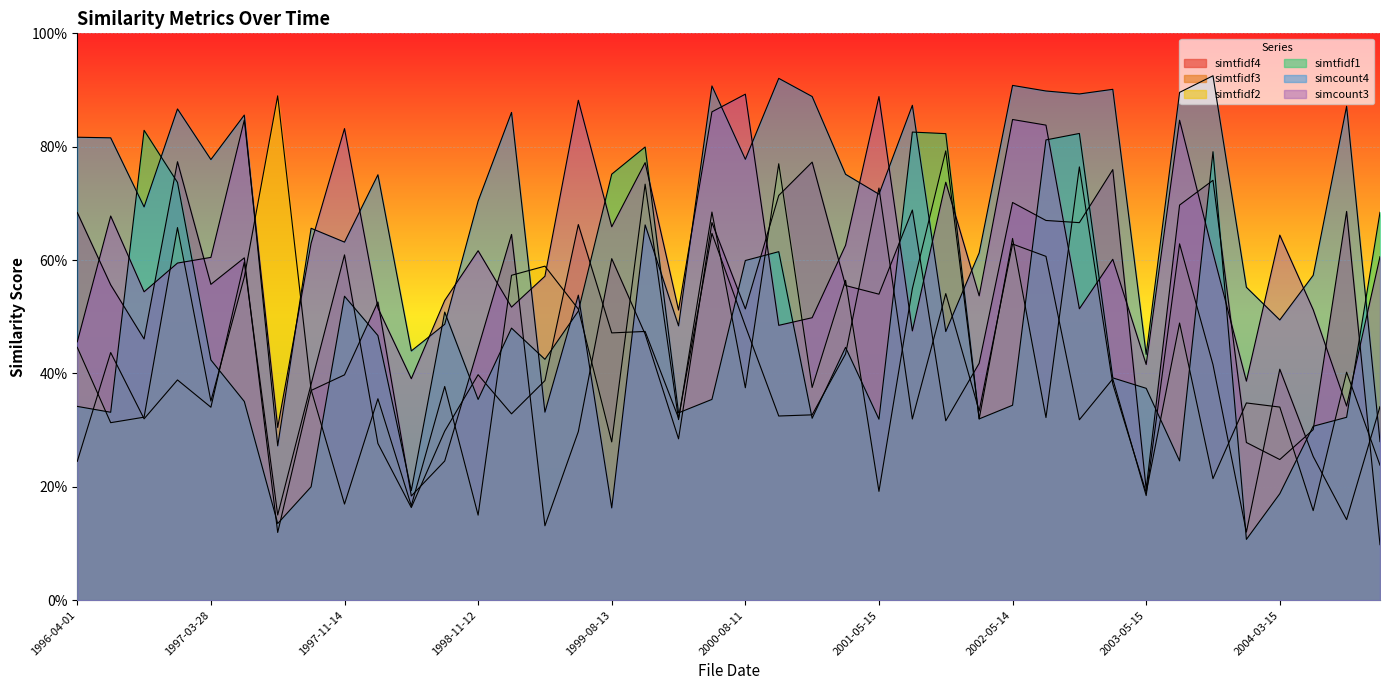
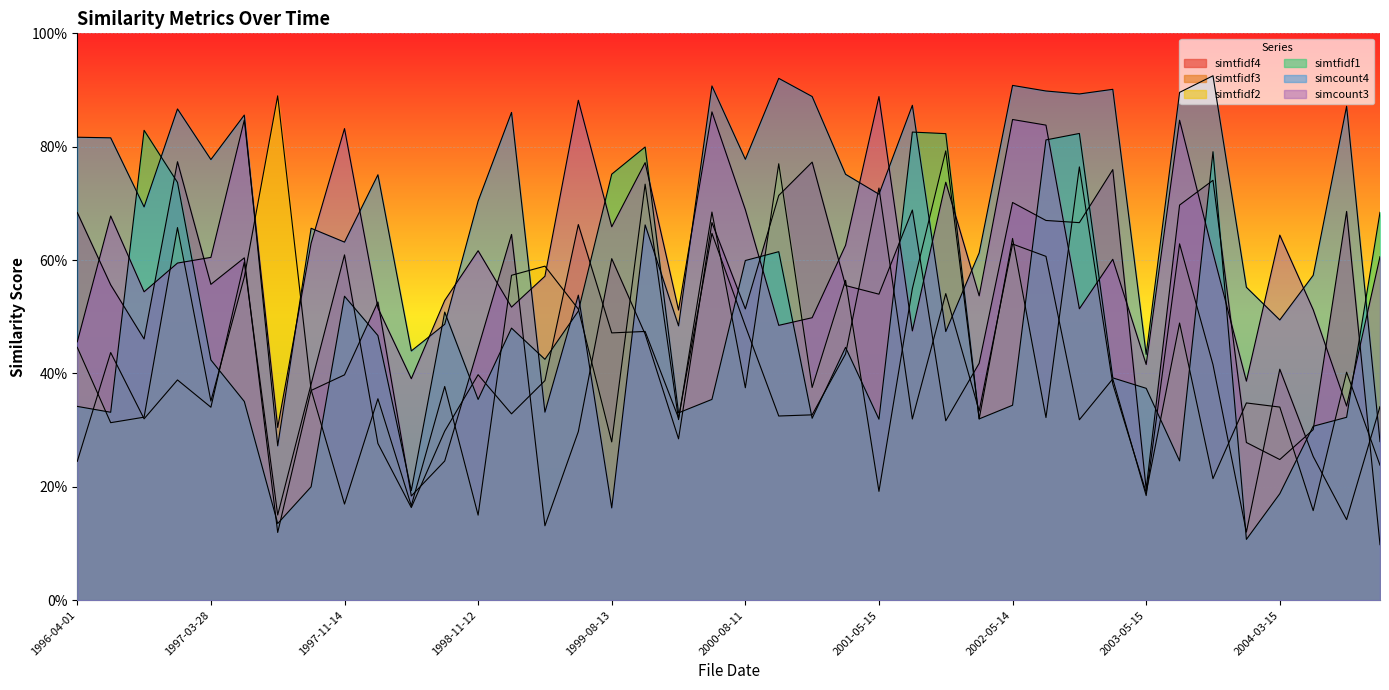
  {
    "simtfidf2": {
      "1996-04-01": "45%",
      "1997-03-28": "35%",
      "1997-11-14": "17%",
      "1998-11-12": "15%",
      "1999-08-13": "28%",
      "2000-08-11": "37%",
      "2001-05-15": "19%",
      "2002-05-14": "64%",
      "2003-05-15": "19%",
      "2004-03-15": "34%"
    },
    "simtfidf1": {
      "1996-04-01": "34%",
      "1997-03-28": "42%",
      "1997-11-14": "54%",
      "1998-11-12": "35%",
      "1999-08-13": "75%",
      "2000-08-11": "60%",
      "2001-05-15": "32%",
      "2002-05-14": "34%",
      "2003-05-15": "37%",
      "2004-03-15": "19%"
    },
    "simcount4": {
      "1996-04-01": "82%",
      "1997-03-28": "78%",
      "1997-11-14": "63%",
      "1998-11-12": "70%",
      "1999-08-13": "16%",
      "2000-08-11": "78%",
      "2001-05-15": "72%",
      "2002-05-14": "91%",
      "2003-05-15": "43%",
      "2004-03-15": "49%"
    },
    "simcount3": {
      "1996-04-01": "46%",
      "1997-03-28": "60%",
      "1997-11-14": "83%",
      "1998-11-12": "62%",
      "1999-08-13": "66%",
-     "2000-08-11": "89%",
+     "2000-08-11": "69%",
      "2001-05-15": "89%",
      "2002-05-14": "85%",
      "2003-05-15": "42%",
      "2004-03-15": "64%"
    }
  }
